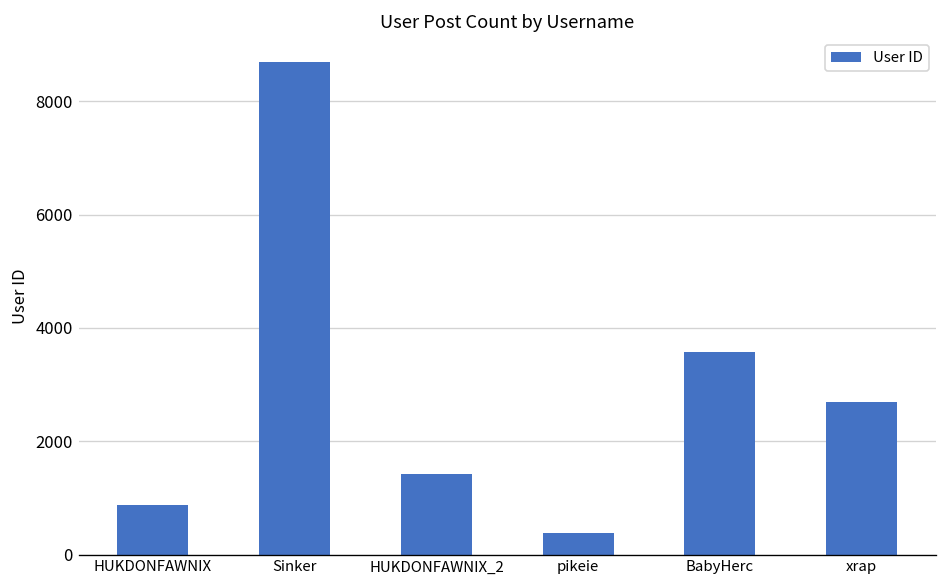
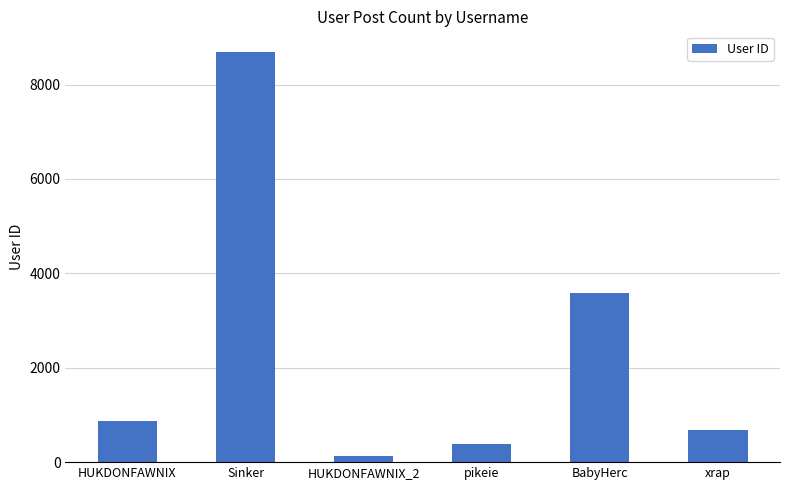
  {
    "HUKDONFAWNIX": 900,
    "Sinker": 8700,
-   "HUKDONFAWNIX_2": 1400,
+   "HUKDONFAWNIX_2": 100,
    "pikeie": 400,
    "BabyHerc": 3600,
-   "xrap": 2700
+   "xrap": 700
  }
